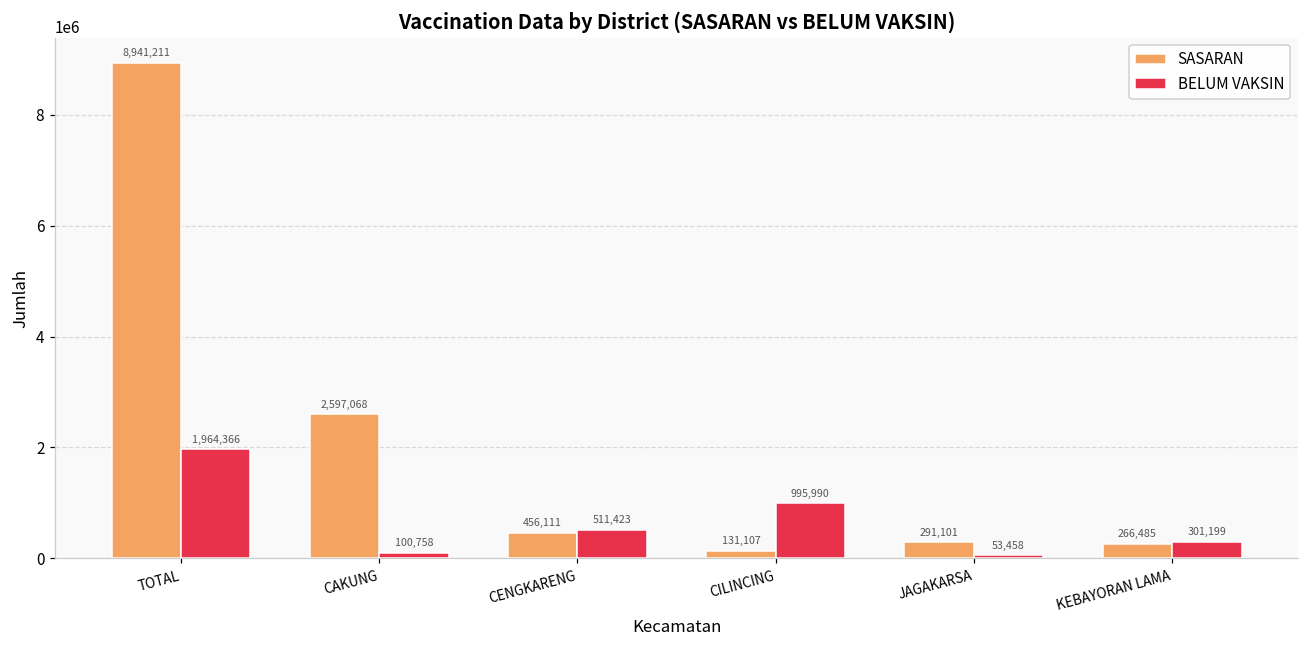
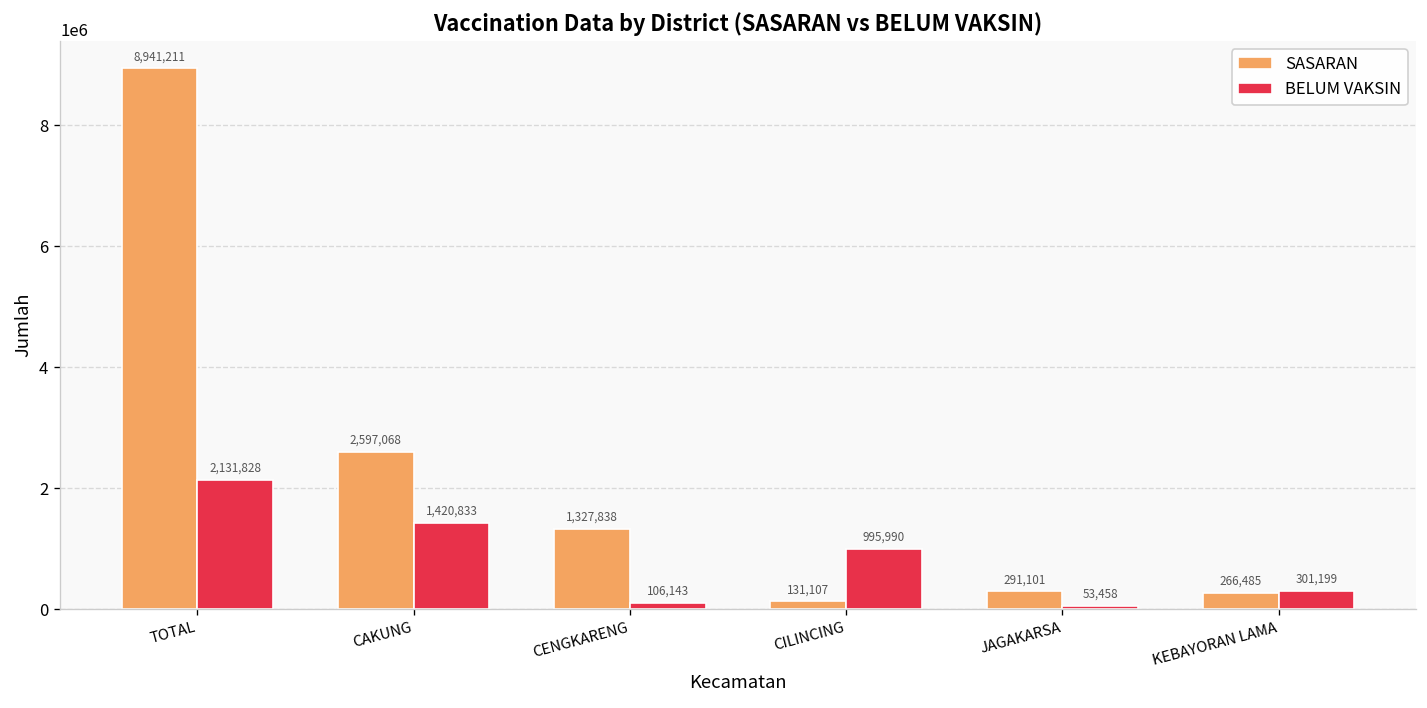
  {
    "SASARAN": {
      "TOTAL": "8,941,211",
      "CAKUNG": "2,597,068",
-     "CENGKARENG": "456,111",
+     "CENGKARENG": "1,327,838",
      "CILINCING": "131,107",
      "JAGAKARSA": "291,101",
      "KEBAYORAN LAMA": "266,485"
    },
    "BELUM VAKSIN": {
-     "TOTAL": "1,964,366",
-     "CAKUNG": "100,758",
-     "CENGKARENG": "511,423",
+     "TOTAL": "2,131,828",
+     "CAKUNG": "1,420,833",
+     "CENGKARENG": "106,143",
      "CILINCING": "995,990",
      "JAGAKARSA": "53,458",
      "KEBAYORAN LAMA": "301,199"
    }
  }
